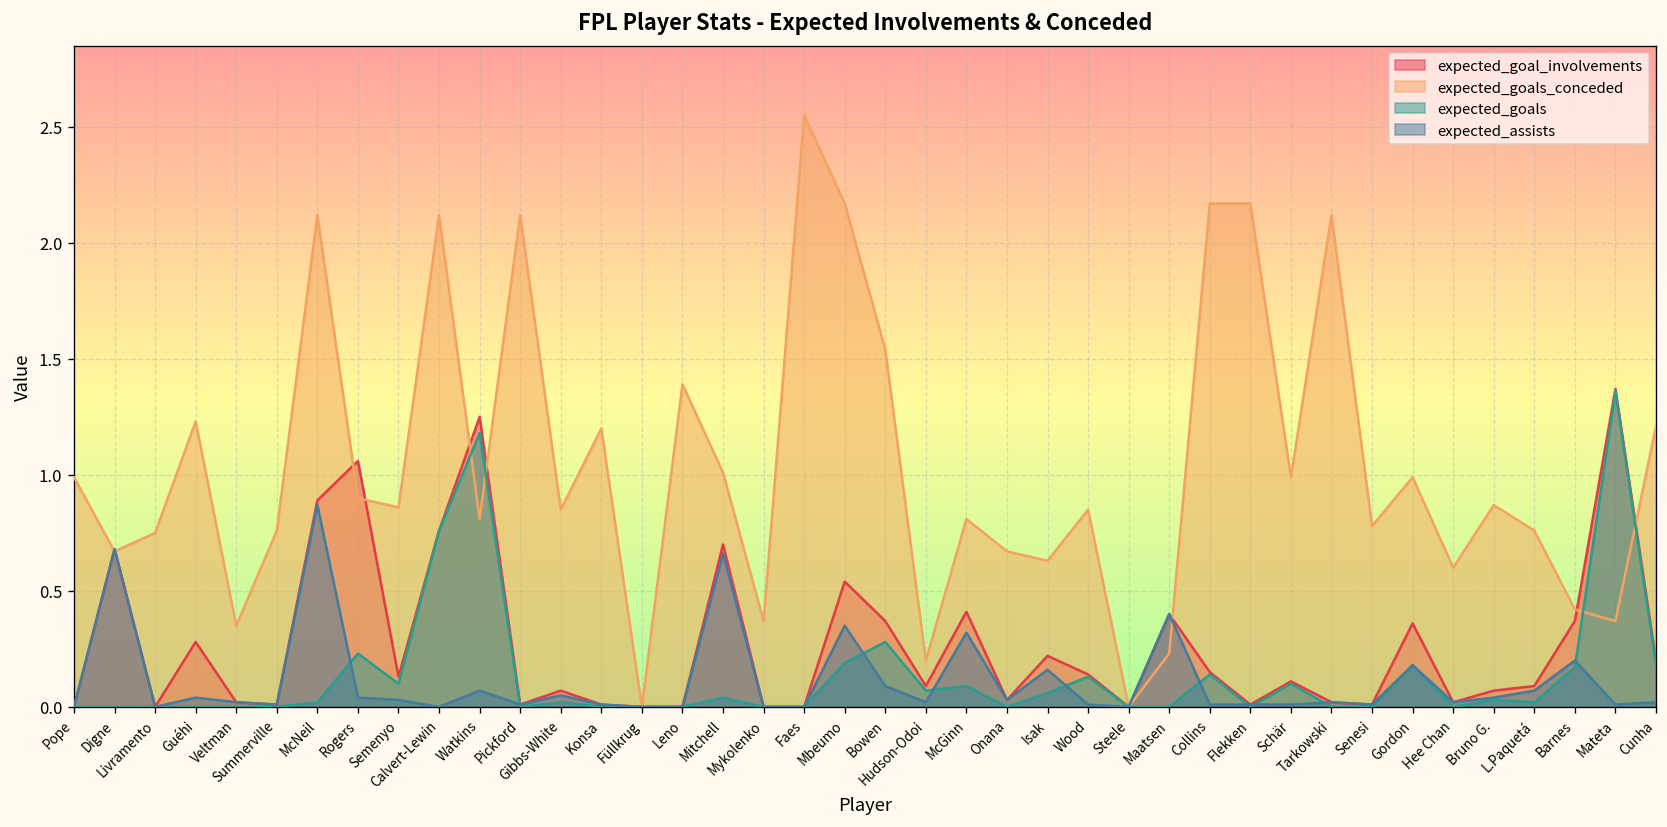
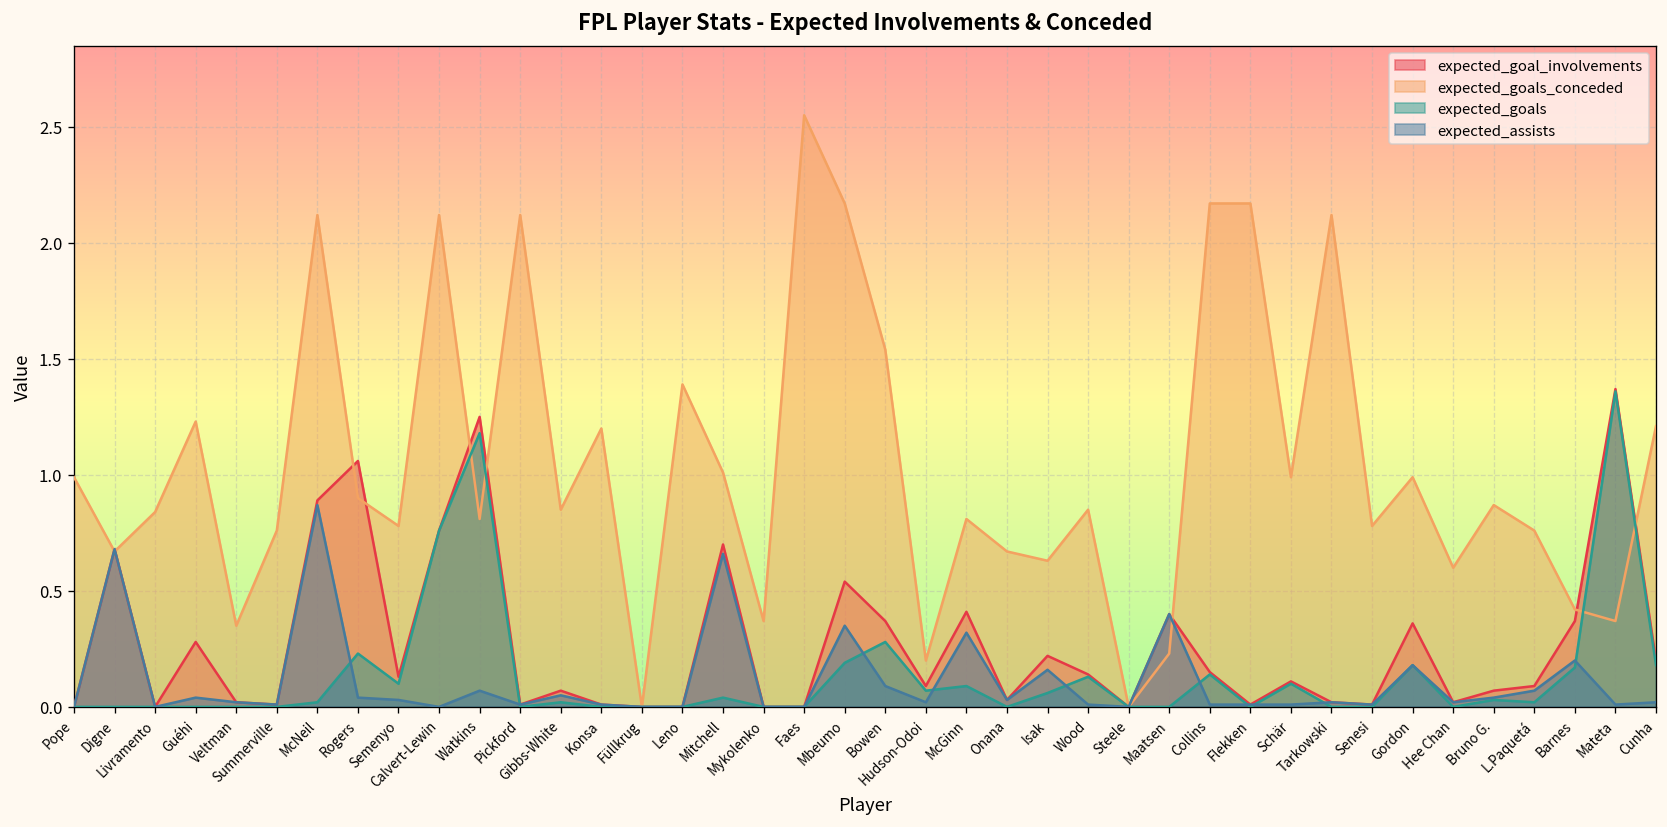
  {
    "expected_goal_involvements": {
      "Guéhi": 0.28,
      "McNeil": 0.89,
      "Rogers": 1.06,
      "Semenyo": 0.13,
      "Watkins": 1.25,
      "Gibbs-White": 0.07,
      "Mitchell": 0.70,
      "Mbeumo": 0.54,
      "Bowen": 0.37,
      "Hudson-Odoi": 0.09,
      "McGinn": 0.41,
      "Isak": 0.22,
      "Gordon": 0.36,
      "Bruno G.": 0.07,
      "L.Paquetá": 0.09,
      "Barnes": 0.37,
      "Cunha": 0.20
    },
    "expected_goals_conceded": {
      "Pope": 0.99,
-     "Livramento": 0.75,
+     "Livramento": 0.84,
      "Guéhi": 1.23,
      "Veltman": 0.35,
      "Summerville": 0.76,
      "McNeil": 2.12,
      "Rogers": 0.90,
-     "Semenyo": 0.86,
+     "Semenyo": 0.78,
      "Calvert-Lewin": 2.12,
      "Watkins": 0.81,
      "Pickford": 2.12,
      "Gibbs-White": 0.85,
      "Konsa": 1.20,
      "Leno": 1.39,
      "Mitchell": 1.01,
      "Mykolenko": 0.37,
      "Faes": 2.55,
      "Mbeumo": 2.17,
      "Bowen": 1.54,
      "Hudson-Odoi": 0.20,
      "McGinn": 0.81,
      "Onana": 0.67,
      "Isak": 0.63,
      "Wood": 0.85,
      "Maatsen": 0.23,
      "Collins": 2.17,
      "Flekken": 2.17,
      "Schär": 0.99,
      "Tarkowski": 2.12,
      "Senesi": 0.78,
      "Gordon": 0.99,
      "Hee Chan": 0.60,
      "Bruno G.": 0.87,
      "L.Paquetá": 0.76,
      "Barnes": 0.42,
      "Mateta": 0.37,
      "Cunha": 1.21
    }
  }
